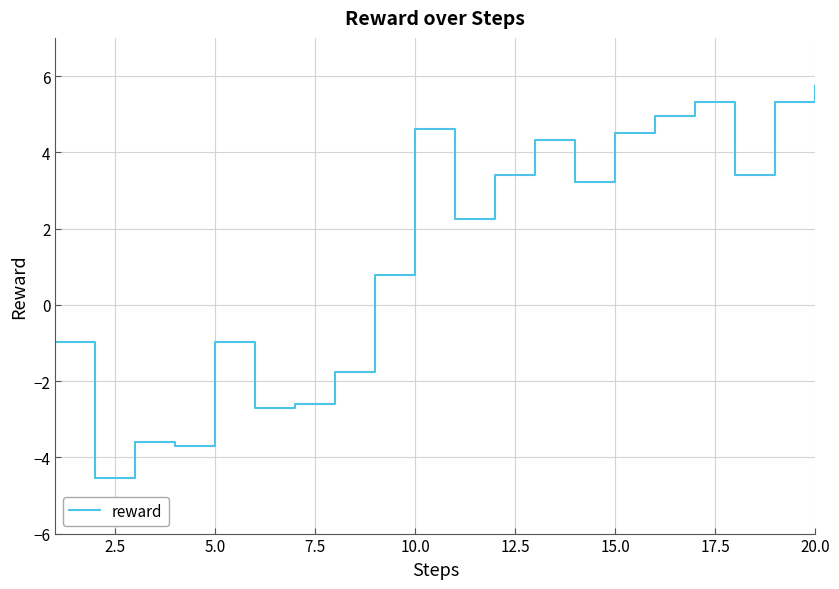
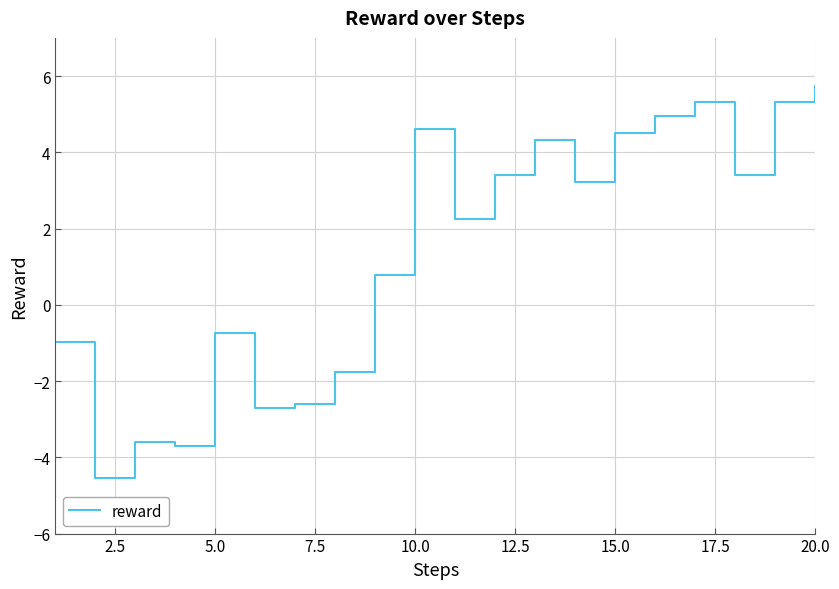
  {
-   "5.0": -1.0,
+   "5.0": -0.7,
    "10.0": 4.6,
    "15.0": 4.5,
    "20.0": 5.7
  }
